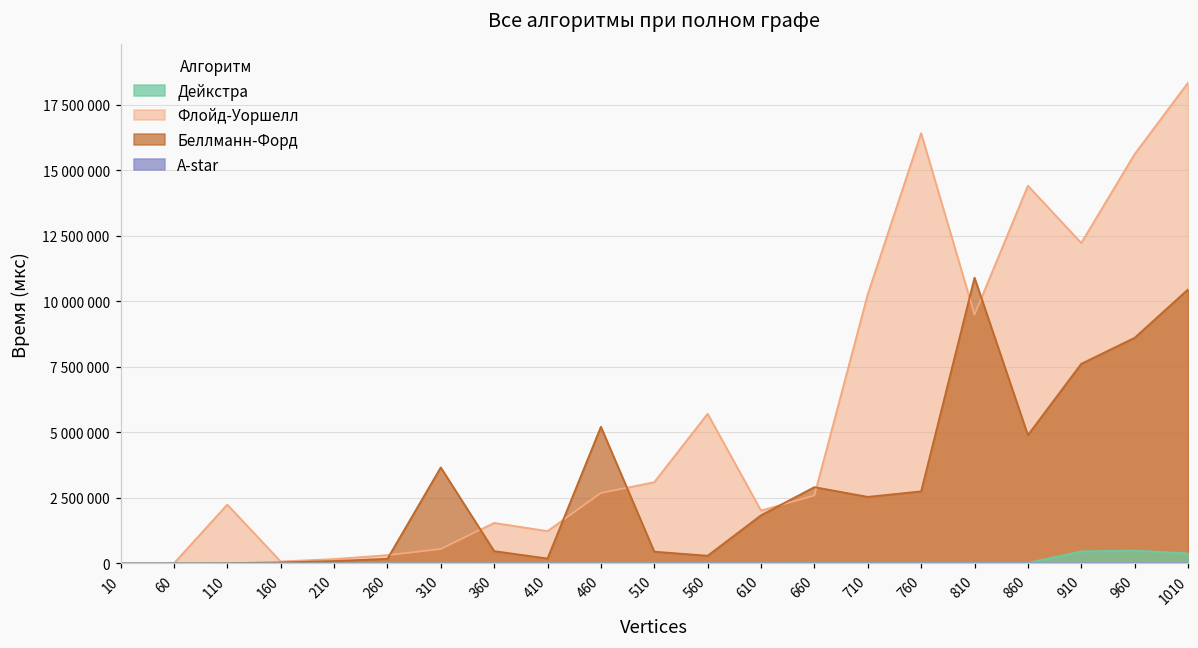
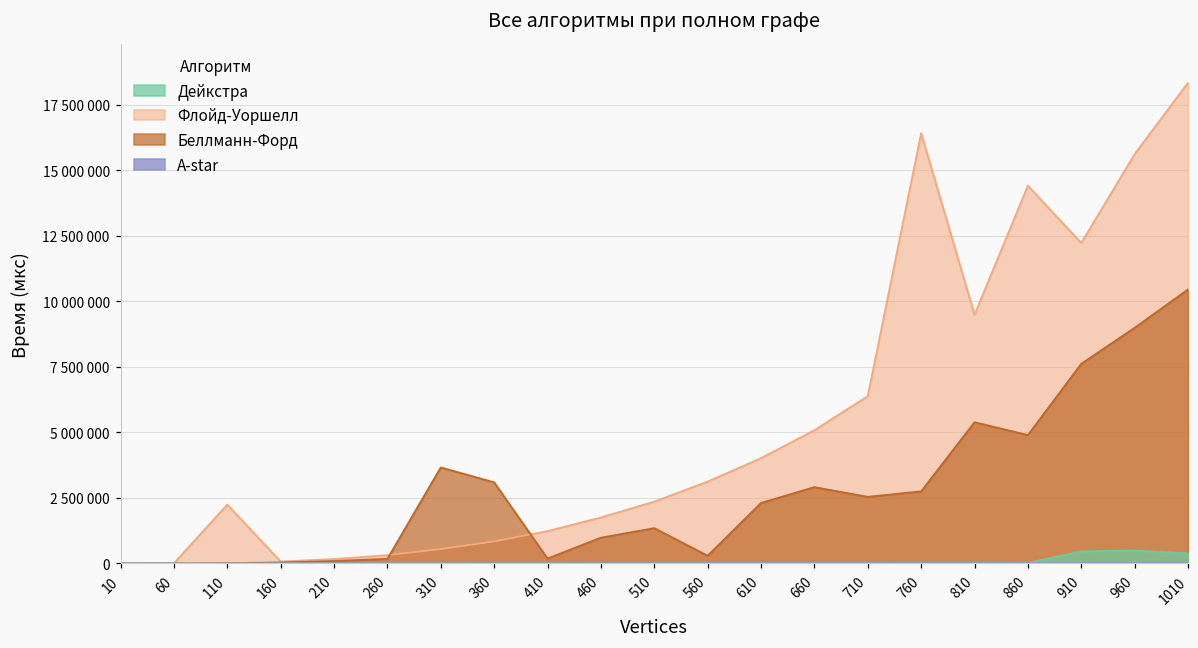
  {
    "Флойд-Уоршелл": {
      "110": 2200000,
      "260": 300000,
      "310": 600000,
-     "360": 1500000,
+     "360": 800000,
      "410": 1200000,
-     "460": 2700000,
-     "510": 3100000,
-     "560": 5700000,
-     "610": 2000000,
-     "660": 2600000,
-     "710": 10300000,
+     "460": 1800000,
+     "510": 2400000,
+     "560": 3100000,
+     "610": 4000000,
+     "660": 5100000,
+     "710": 6400000,
      "760": 16400000,
      "810": 9500000,
      "860": 14400000,
      "910": 12200000,
      "960": 15600000,
      "1010": 18300000
    },
    "Беллманн-Форд": {
      "260": 200000,
      "310": 3700000,
-     "360": 500000,
+     "360": 3100000,
      "410": 200000,
-     "460": 5200000,
-     "510": 500000,
+     "460": 1000000,
+     "510": 1300000,
      "560": 300000,
-     "610": 1800000,
+     "610": 2300000,
      "660": 2900000,
      "710": 2500000,
      "760": 2800000,
-     "810": 10900000,
+     "810": 5400000,
      "860": 4900000,
      "910": 7600000,
-     "960": 8600000,
+     "960": 9000000,
      "1010": 10500000
    },
    "Дейкстра": {
      "910": 500000,
      "960": 500000,
      "1010": 400000
    },
    "А-star": {
      "910": 0,
      "960": 0,
      "1010": 0
    }
  }
